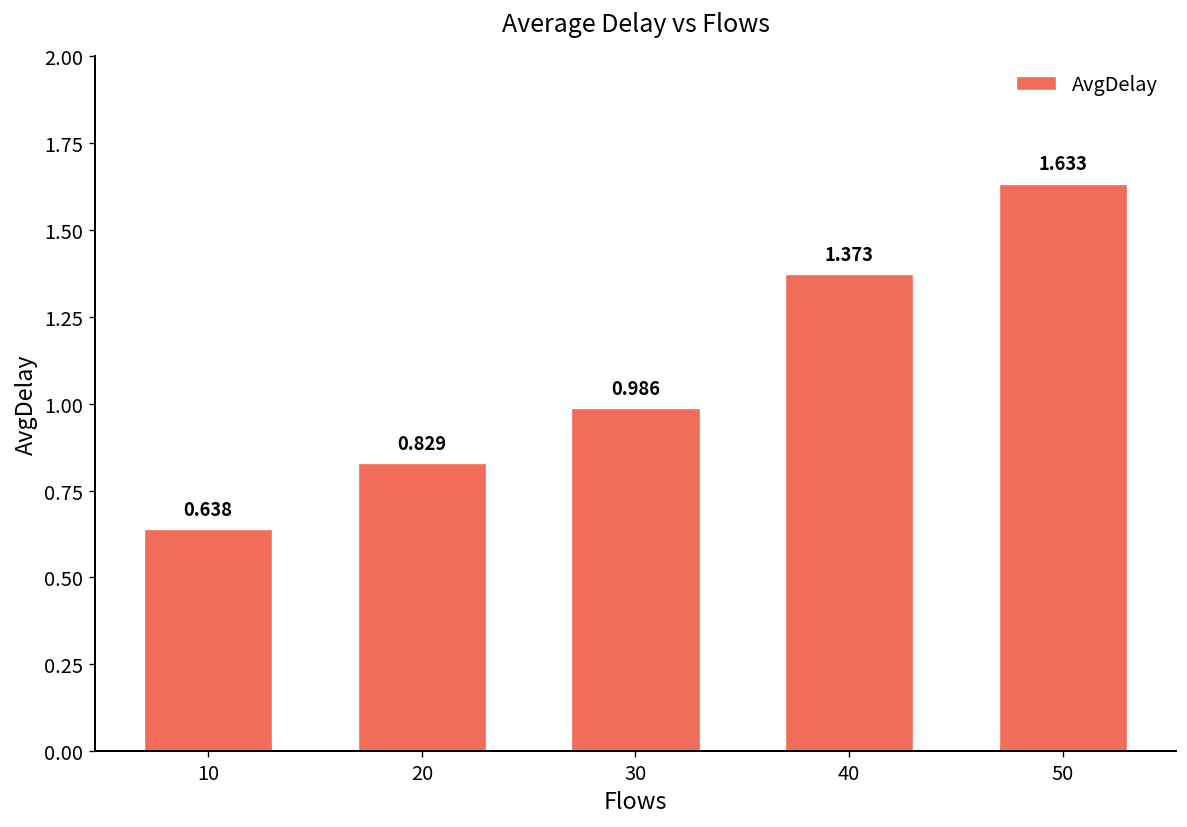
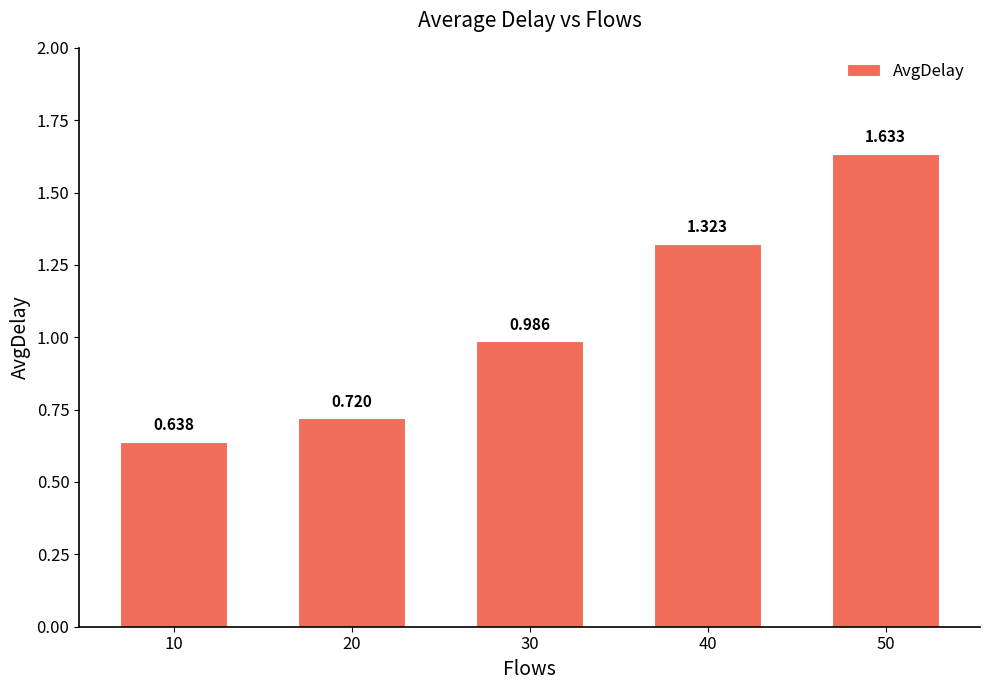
  {
    "10": 0.638,
-   "20": 0.829,
+   "20": 0.720,
    "30": 0.986,
-   "40": 1.373,
+   "40": 1.323,
    "50": 1.633
  }
